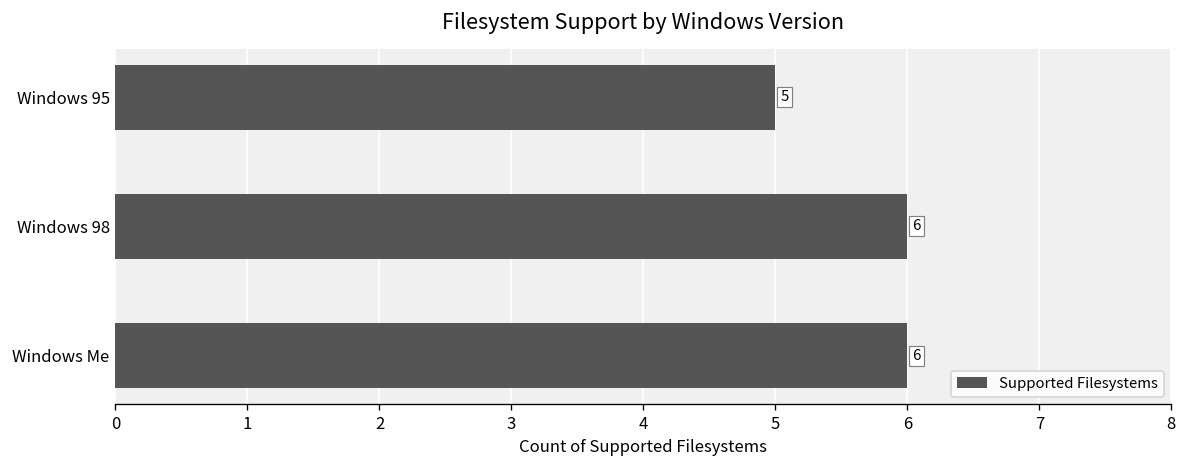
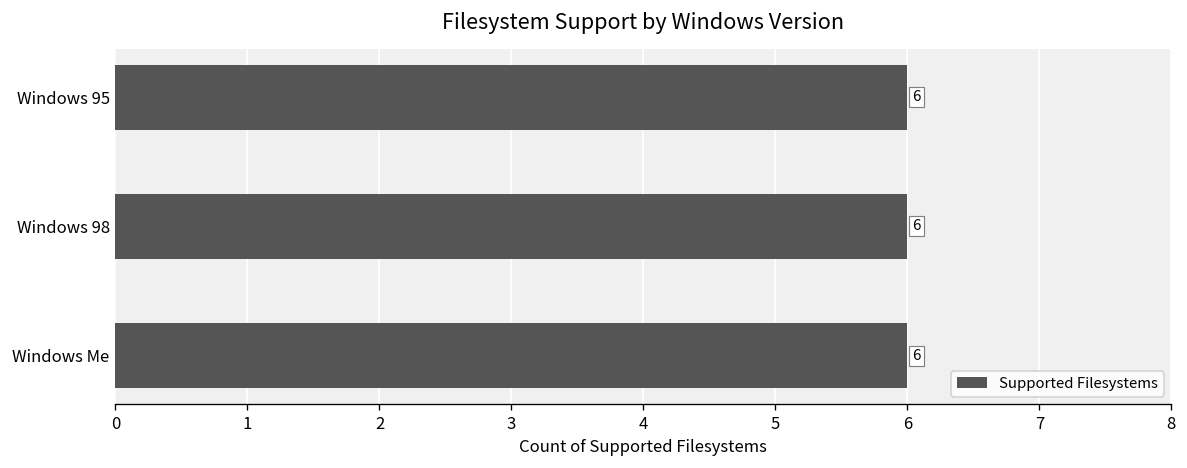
  {
-   "Windows 95": 5
+   "Windows 95": 6
  }
